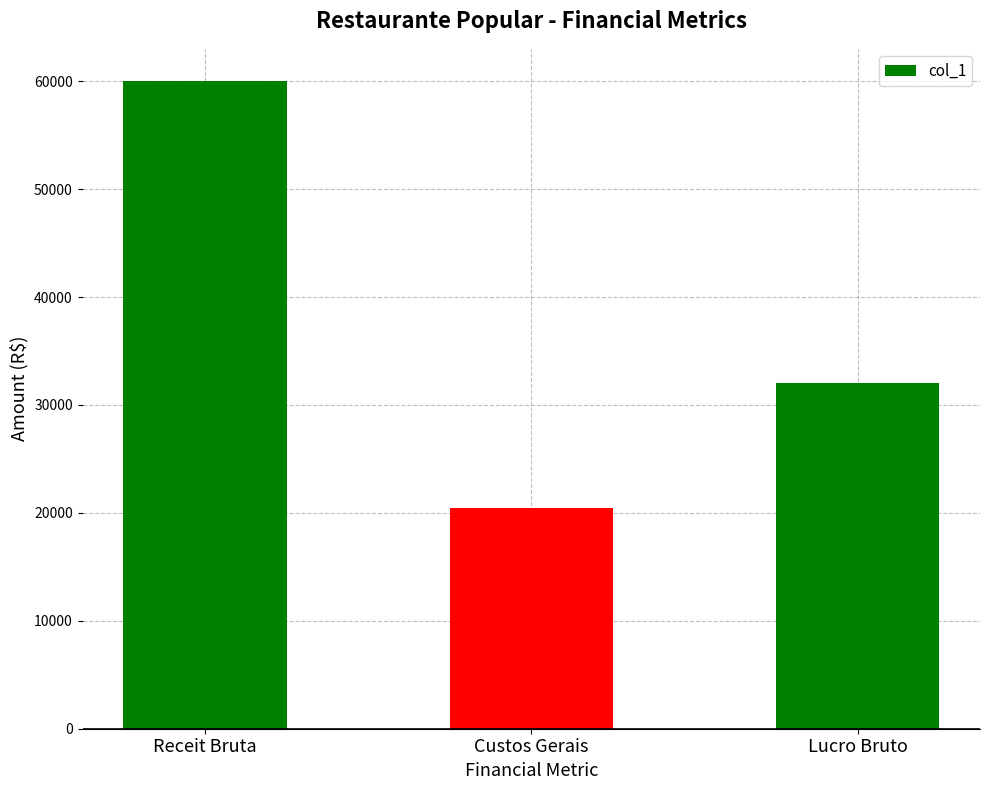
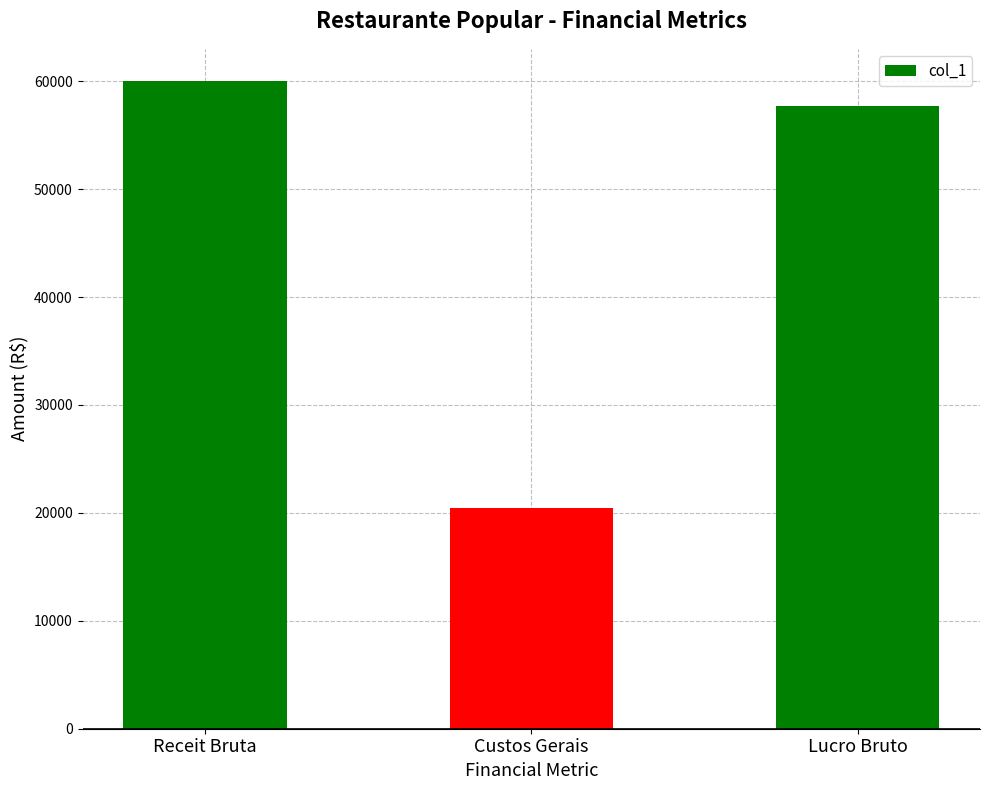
  {
    "Receit Bruta": 60000,
    "Custos Gerais": 20500,
-   "Lucro Bruto": 32000
+   "Lucro Bruto": 57700
  }
